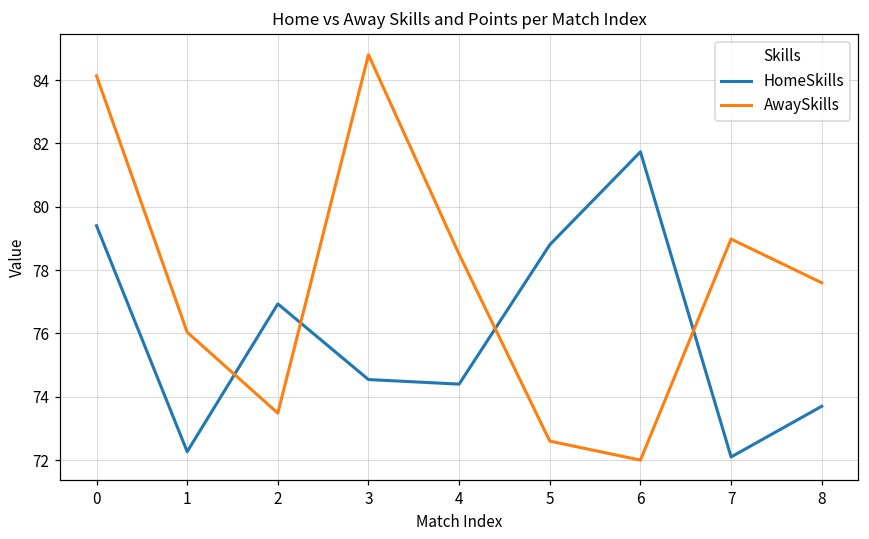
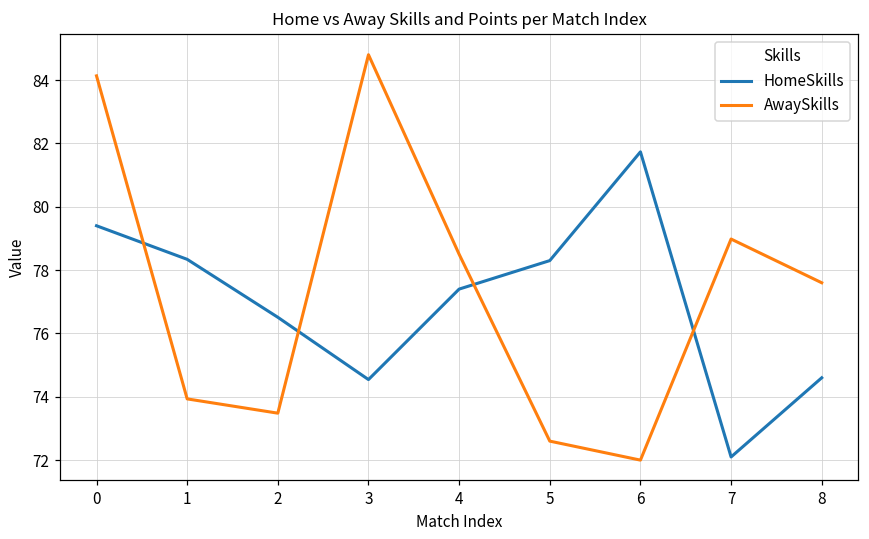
  {
    "HomeSkills": {
      "0": 79.4,
-     "1": 72.3,
-     "2": 76.9,
+     "1": 78.3,
+     "2": 76.5,
      "3": 74.5,
-     "4": 74.4,
-     "5": 78.8,
+     "4": 77.4,
+     "5": 78.3,
      "6": 81.7,
      "7": 72.1,
-     "8": 73.7
+     "8": 74.6
    },
    "AwaySkills": {
      "0": 84.1,
-     "1": 76.0,
+     "1": 73.9,
      "2": 73.5,
      "3": 84.8,
      "4": 78.5,
      "5": 72.6,
      "6": 72.0,
      "7": 79.0,
      "8": 77.6
    }
  }
